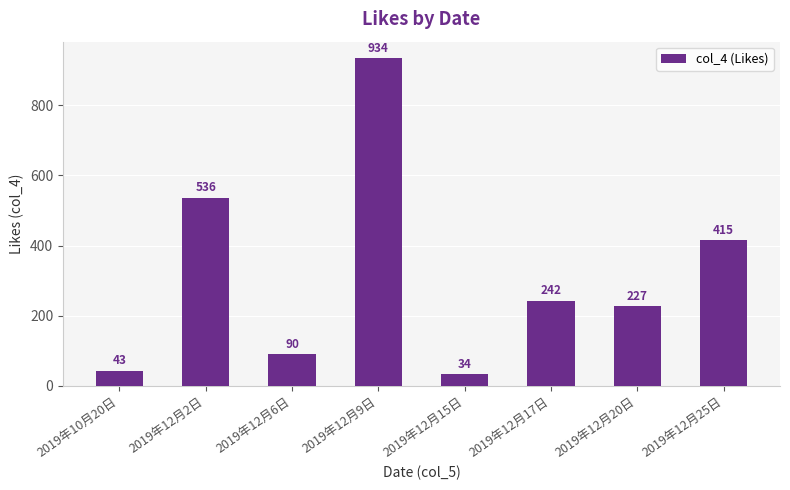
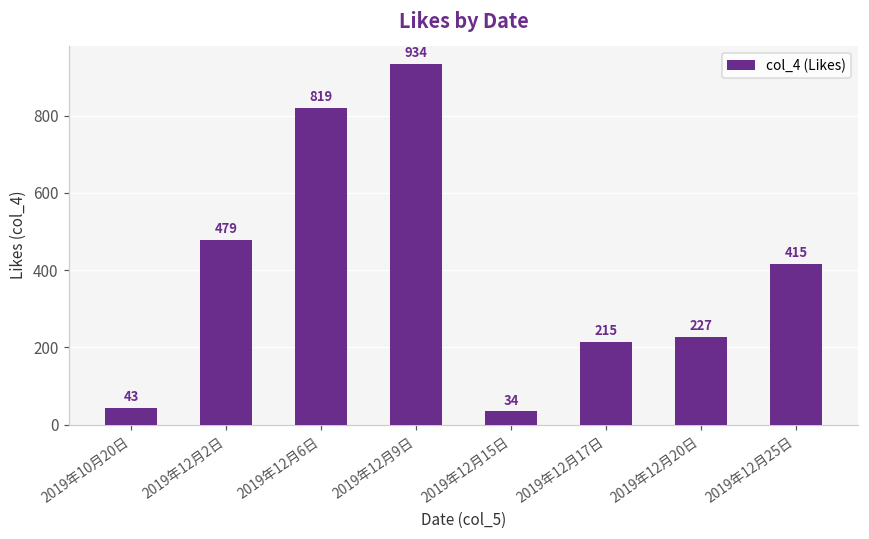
  {
    "2019年10月20日": 43,
-   "2019年12月2日": 536,
-   "2019年12月6日": 90,
+   "2019年12月2日": 479,
+   "2019年12月6日": 819,
    "2019年12月9日": 934,
    "2019年12月15日": 34,
-   "2019年12月17日": 242,
+   "2019年12月17日": 215,
    "2019年12月20日": 227,
    "2019年12月25日": 415
  }
